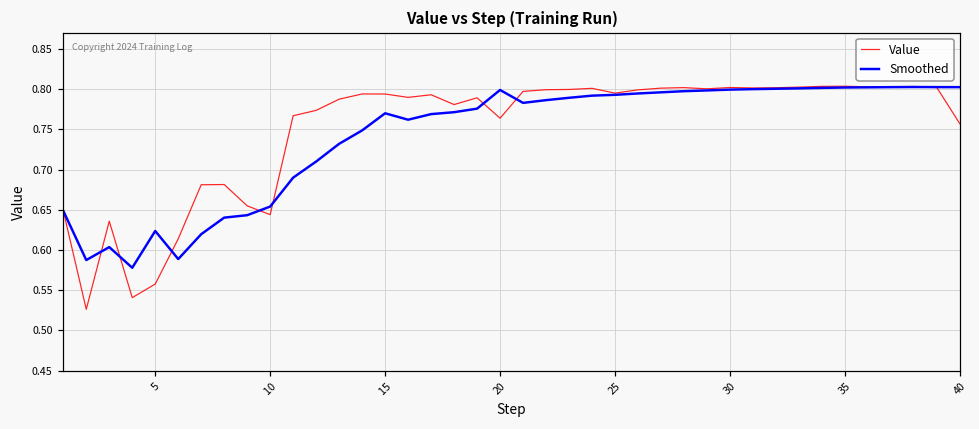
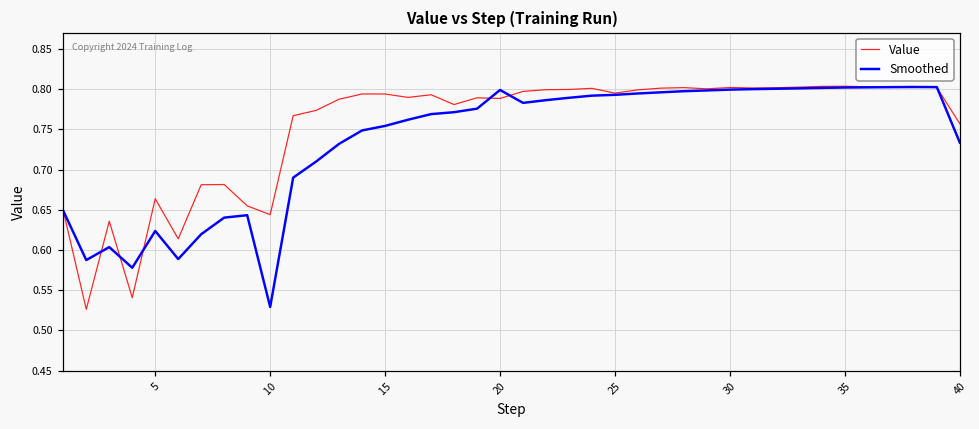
  {
    "Value": {
-     "5": 0.56,
+     "5": 0.66,
      "10": 0.64,
      "15": 0.79,
-     "20": 0.76,
+     "20": 0.79,
      "40": 0.76
    },
    "Smoothed": {
      "5": 0.62,
-     "10": 0.65,
-     "15": 0.77,
+     "10": 0.53,
+     "15": 0.75,
      "20": 0.80,
-     "40": 0.80
+     "40": 0.73
    }
  }
